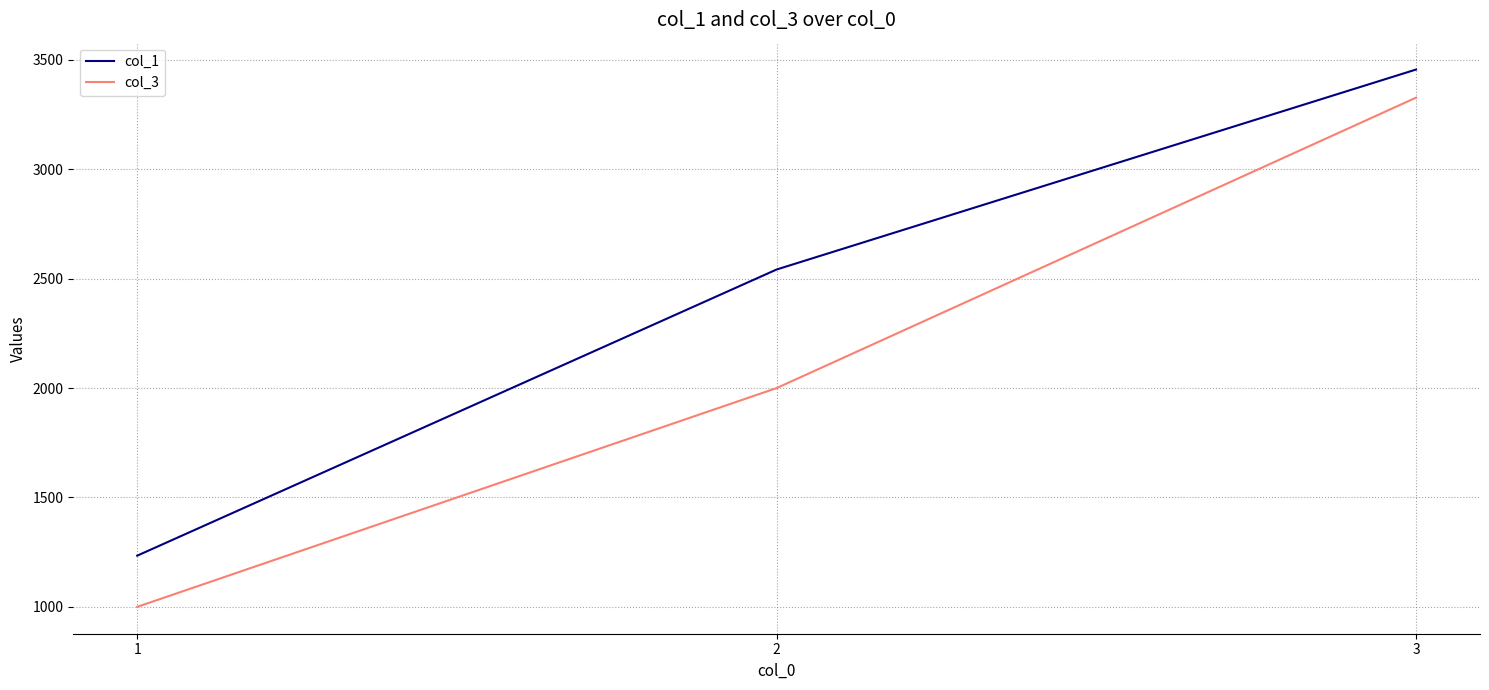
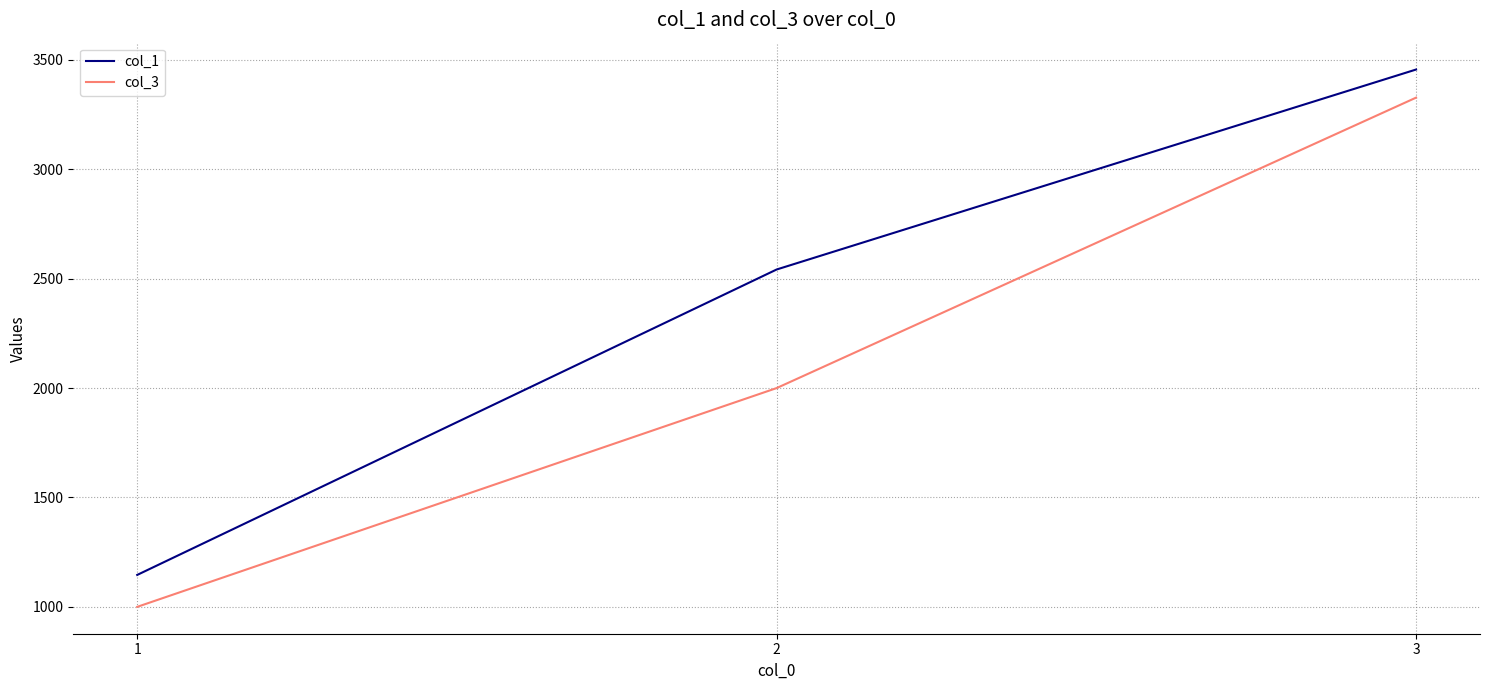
  {
    "col_1": {
-     "1": 1230,
+     "1": 1150,
      "2": 2540,
      "3": 3460
    },
    "col_3": {
      "1": 1000,
      "2": 2000,
      "3": 3330
    }
  }
